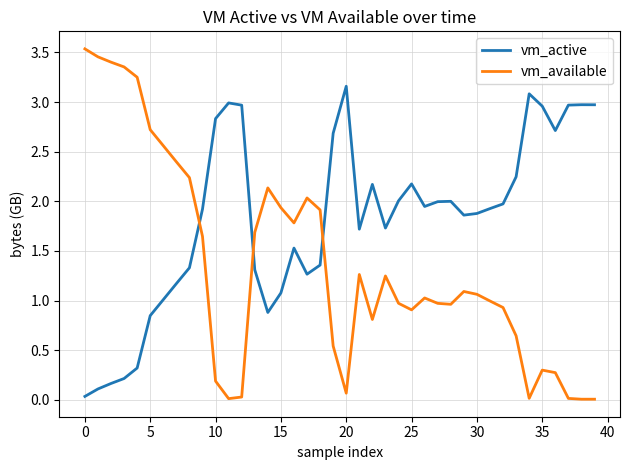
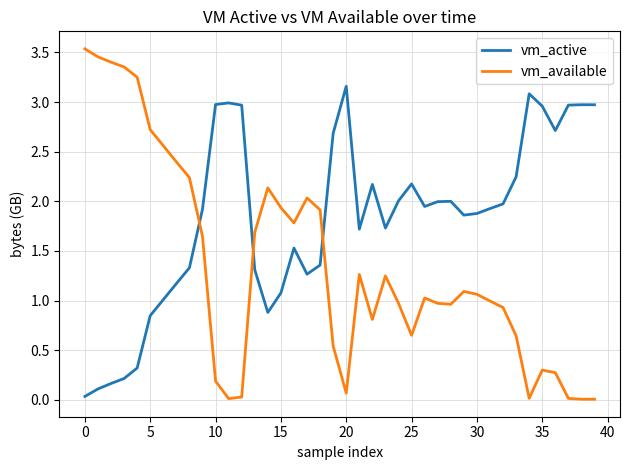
  {
    "vm_active": {
      "0": 0.0,
      "5": 0.8,
-     "10": 2.8,
+     "10": 3.0,
      "15": 1.1,
      "20": 3.2,
      "25": 2.2,
      "30": 1.9,
      "35": 3.0
    },
    "vm_available": {
      "0": 3.5,
      "5": 2.7,
      "10": 0.2,
      "15": 1.9,
      "20": 0.1,
-     "25": 0.9,
+     "25": 0.6,
      "30": 1.1,
      "35": 0.3
    }
  }
